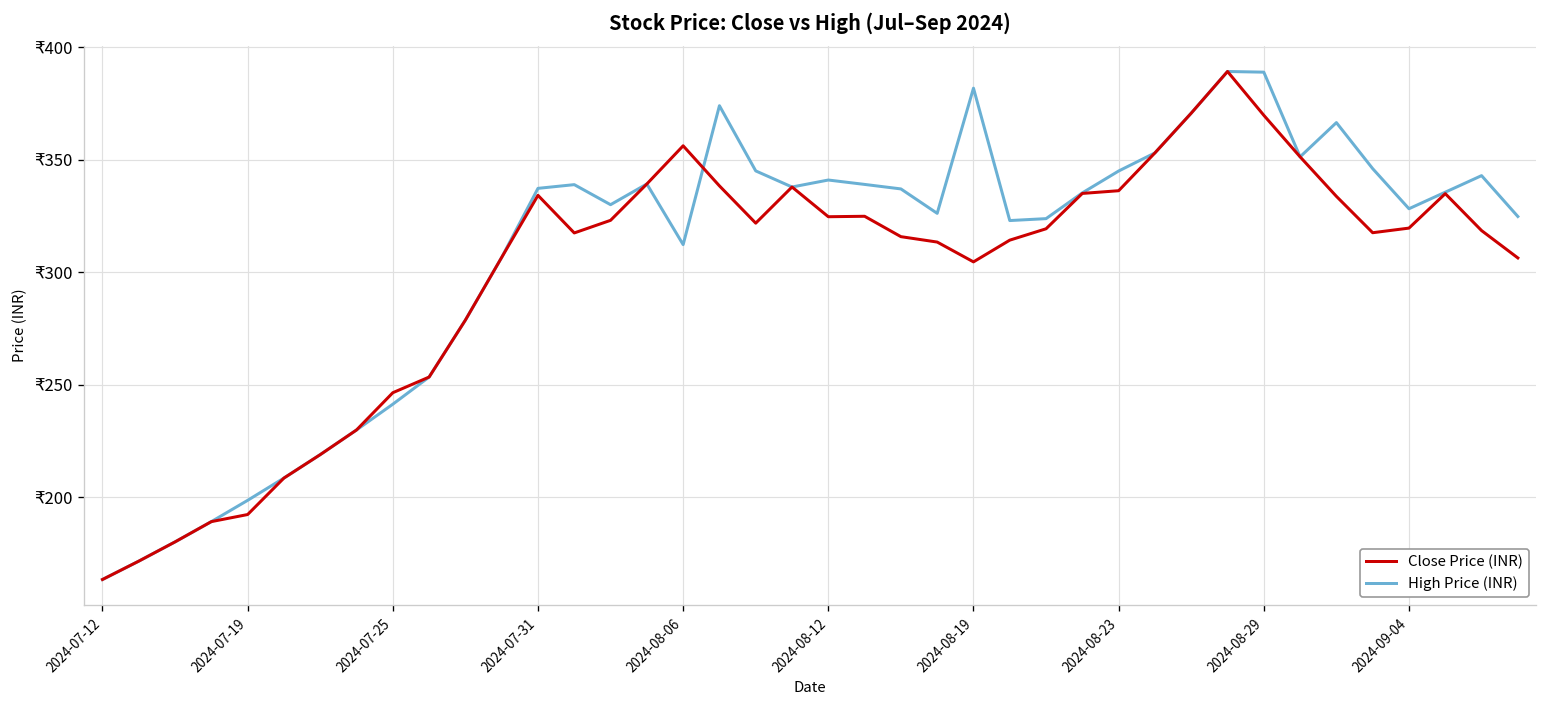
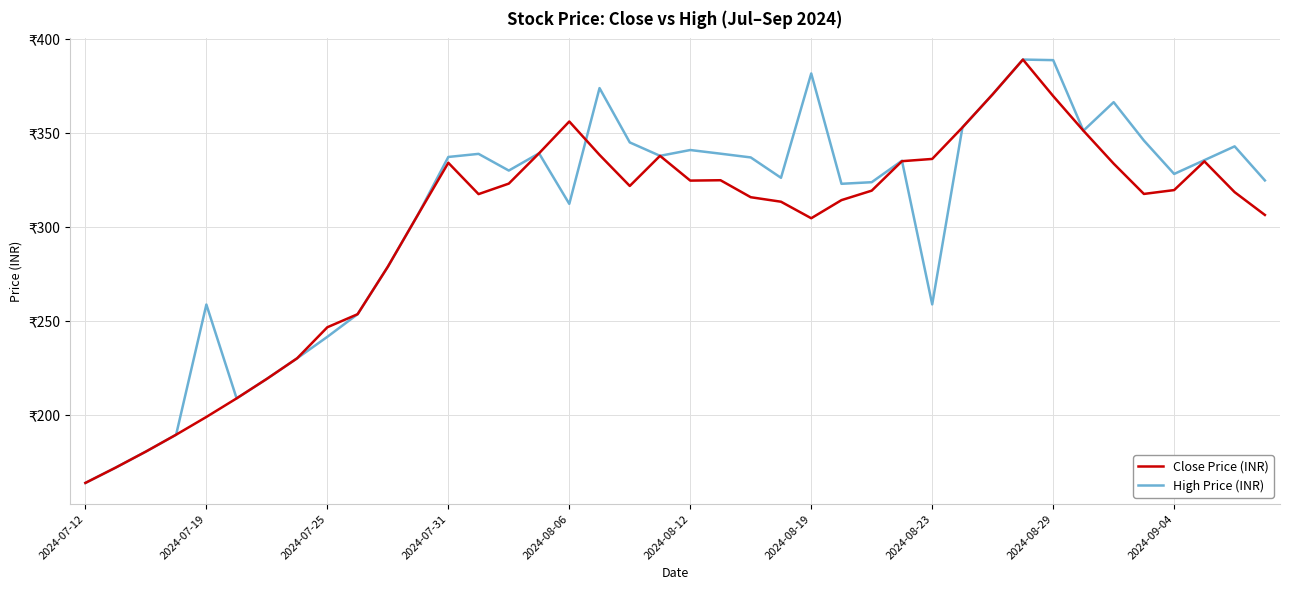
  {
    "Close Price (INR)": {
-     "2024-07-19": "₹192",
+     "2024-07-19": "₹199",
      "2024-07-25": "₹247",
      "2024-07-31": "₹334",
      "2024-08-06": "₹356",
      "2024-08-12": "₹325",
      "2024-08-19": "₹305",
      "2024-08-23": "₹336",
      "2024-08-29": "₹370",
      "2024-09-04": "₹320"
    },
    "High Price (INR)": {
-     "2024-07-19": "₹199",
+     "2024-07-19": "₹259",
      "2024-07-25": "₹241",
      "2024-07-31": "₹337",
      "2024-08-06": "₹312",
      "2024-08-12": "₹341",
      "2024-08-19": "₹382",
-     "2024-08-23": "₹345",
+     "2024-08-23": "₹259",
      "2024-08-29": "₹389",
      "2024-09-04": "₹328"
    }
  }
